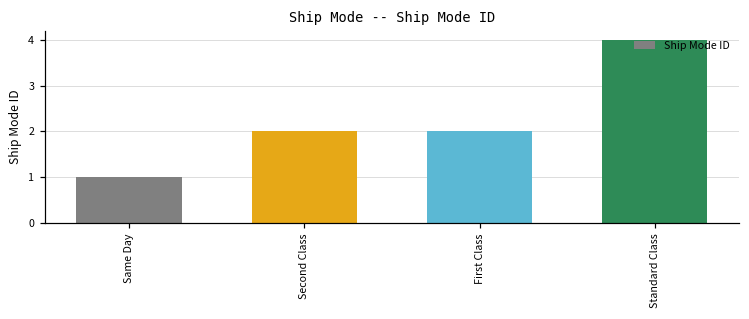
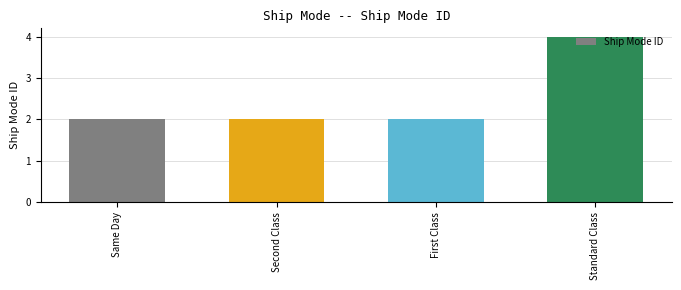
  {
-   "Same Day": 1,
+   "Same Day": 2,
    "Second Class": 2,
    "First Class": 2,
    "Standard Class": 4
  }
